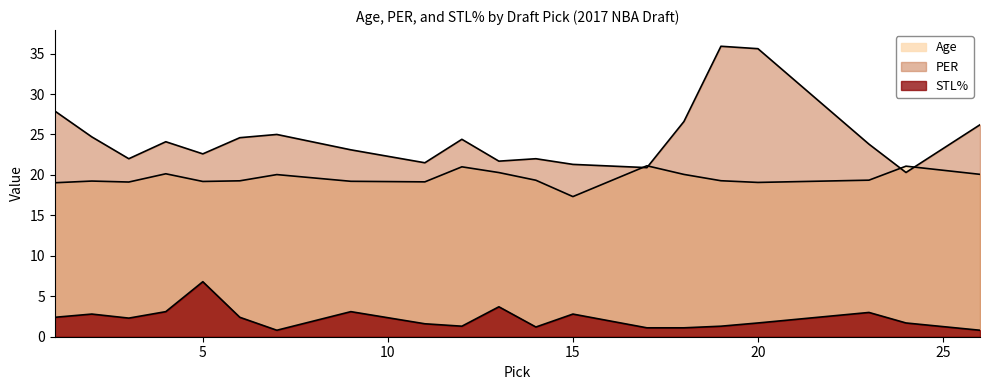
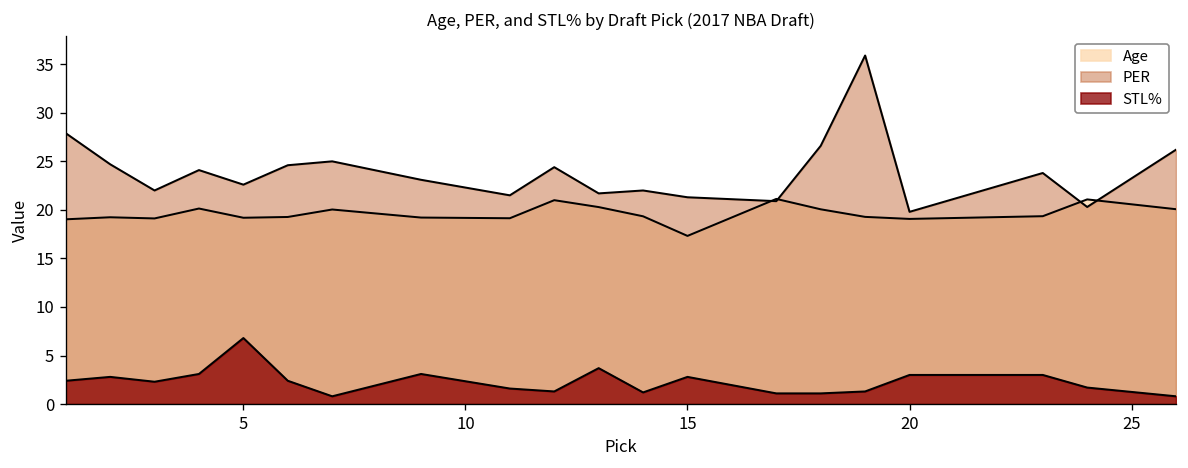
  {
    "Age": {
      "5": 19,
      "15": 17,
      "20": 19
    },
    "PER": {
      "5": 23,
      "15": 21,
-     "20": 36
+     "20": 20
    },
    "STL%": {
      "5": 7,
      "15": 3,
-     "20": 2
+     "20": 3
    }
  }
